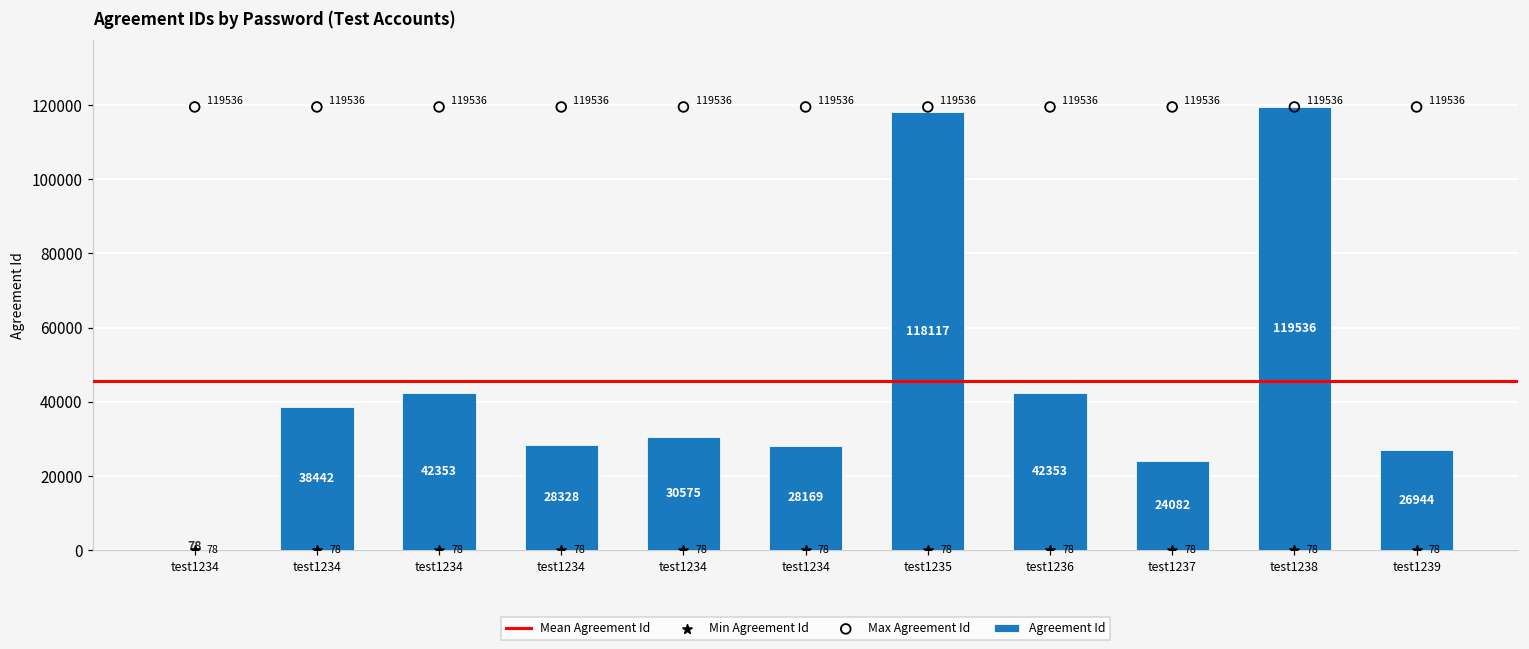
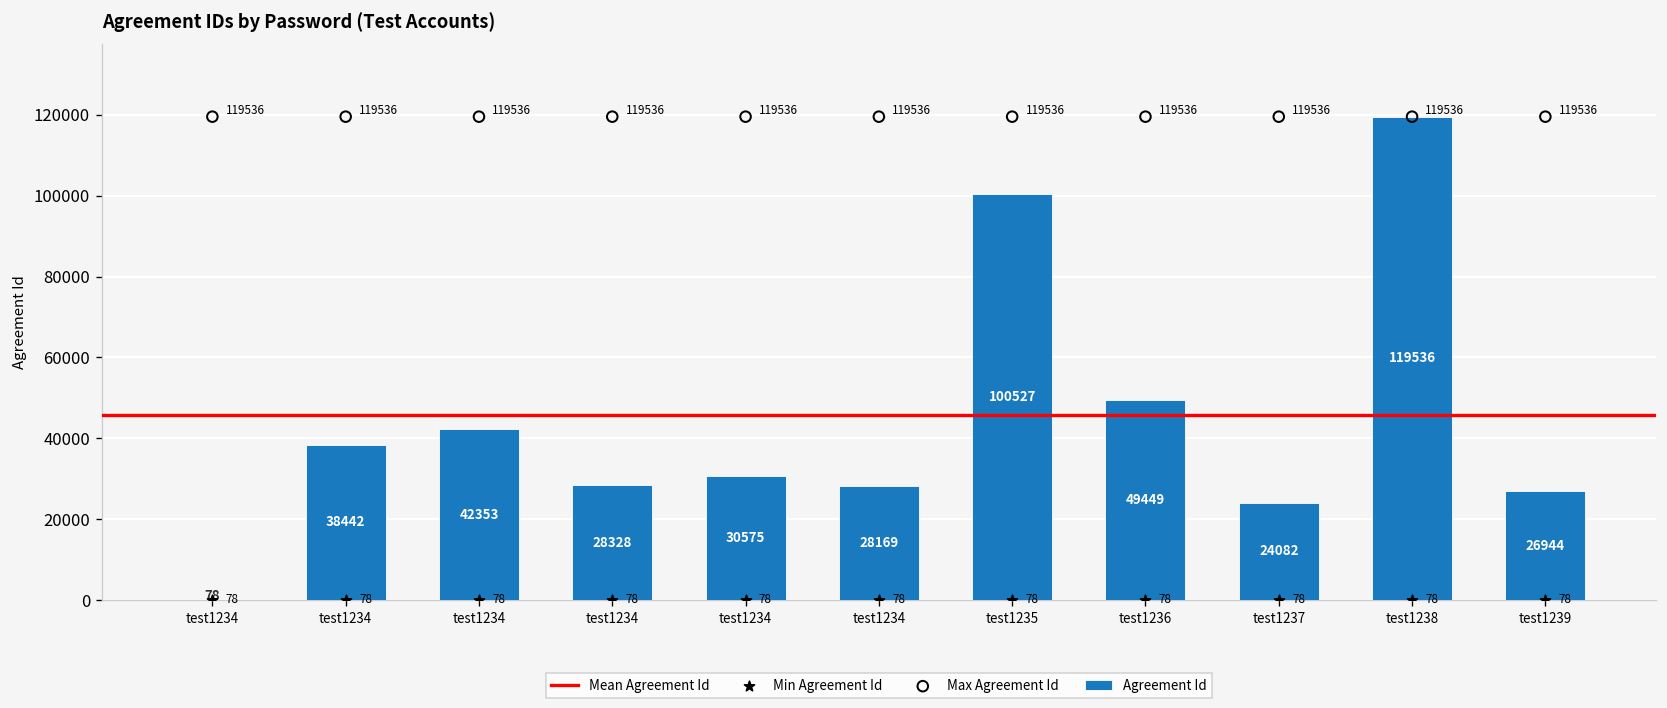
  {
    "Agreement Id": {
-     "test1235": 118117,
-     "test1236": 42353,
+     "test1235": 100527,
+     "test1236": 49449,
      "test1237": 24082,
      "test1238": 119536,
      "test1239": 26944
    }
  }
